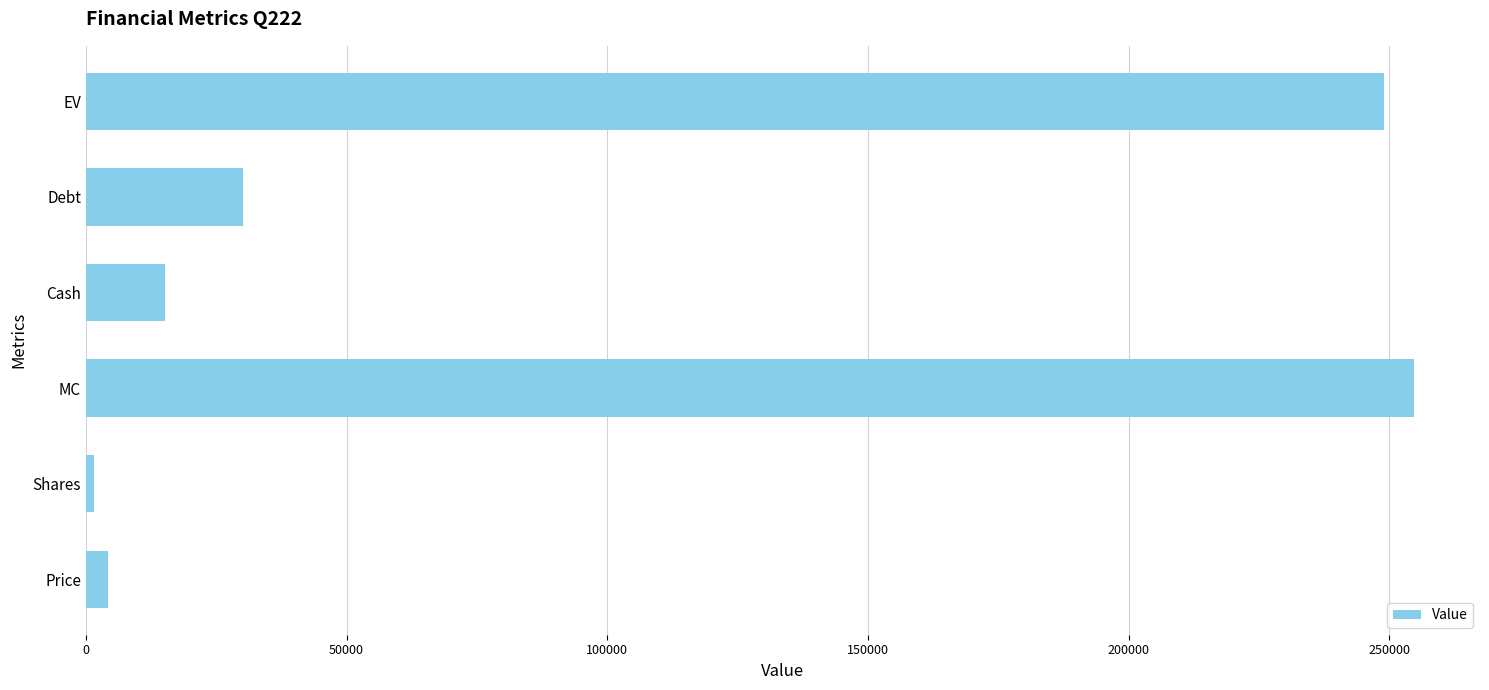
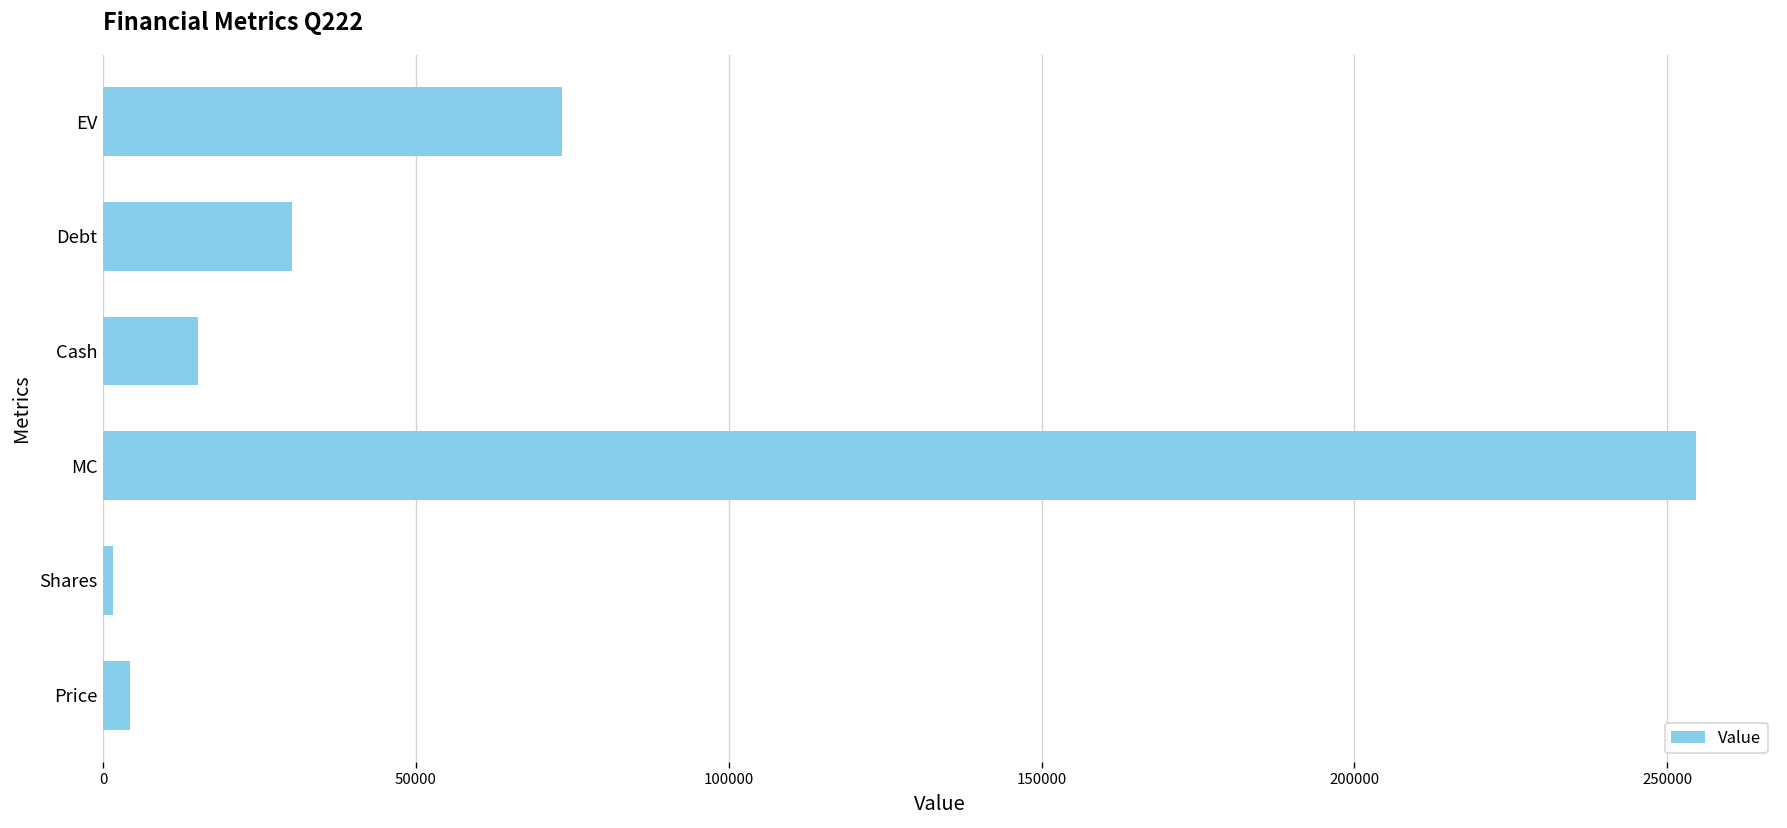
  {
-   "EV": 249000,
+   "EV": 73000,
    "Debt": 30000,
    "Cash": 15000,
    "MC": 255000,
    "Shares": 2000,
    "Price": 4000
  }
